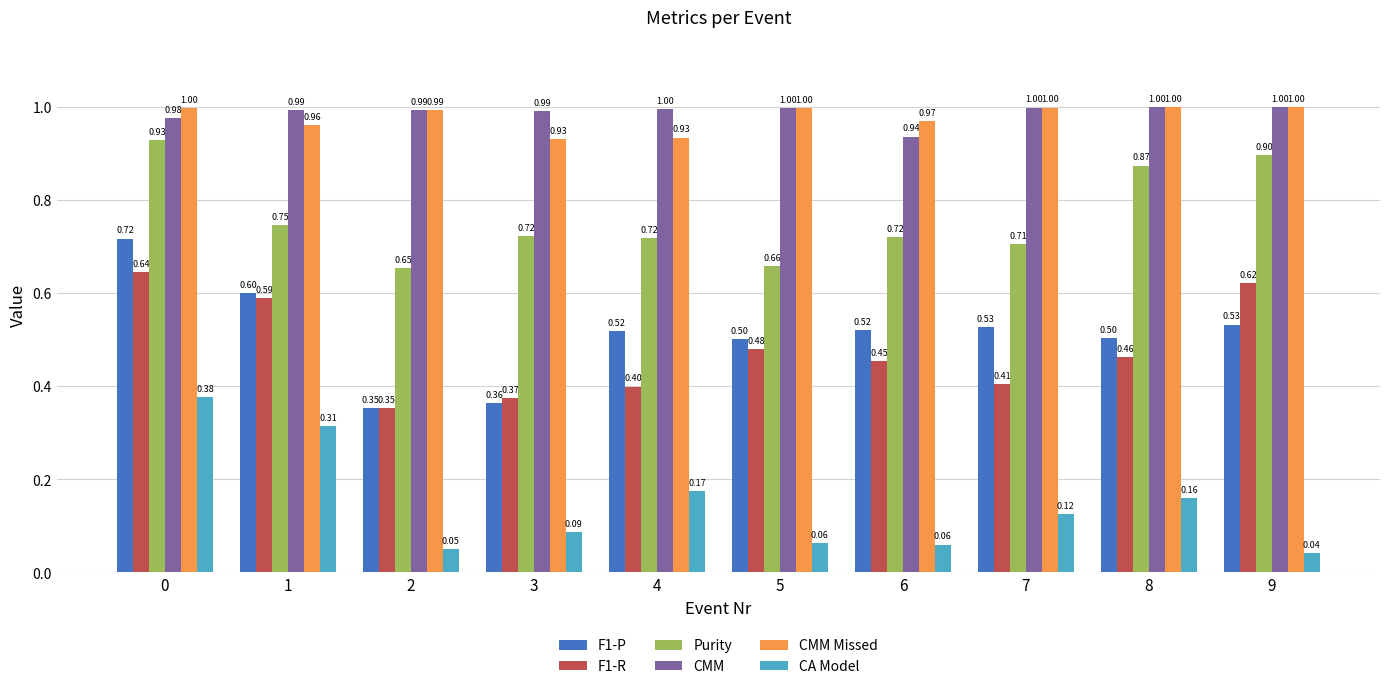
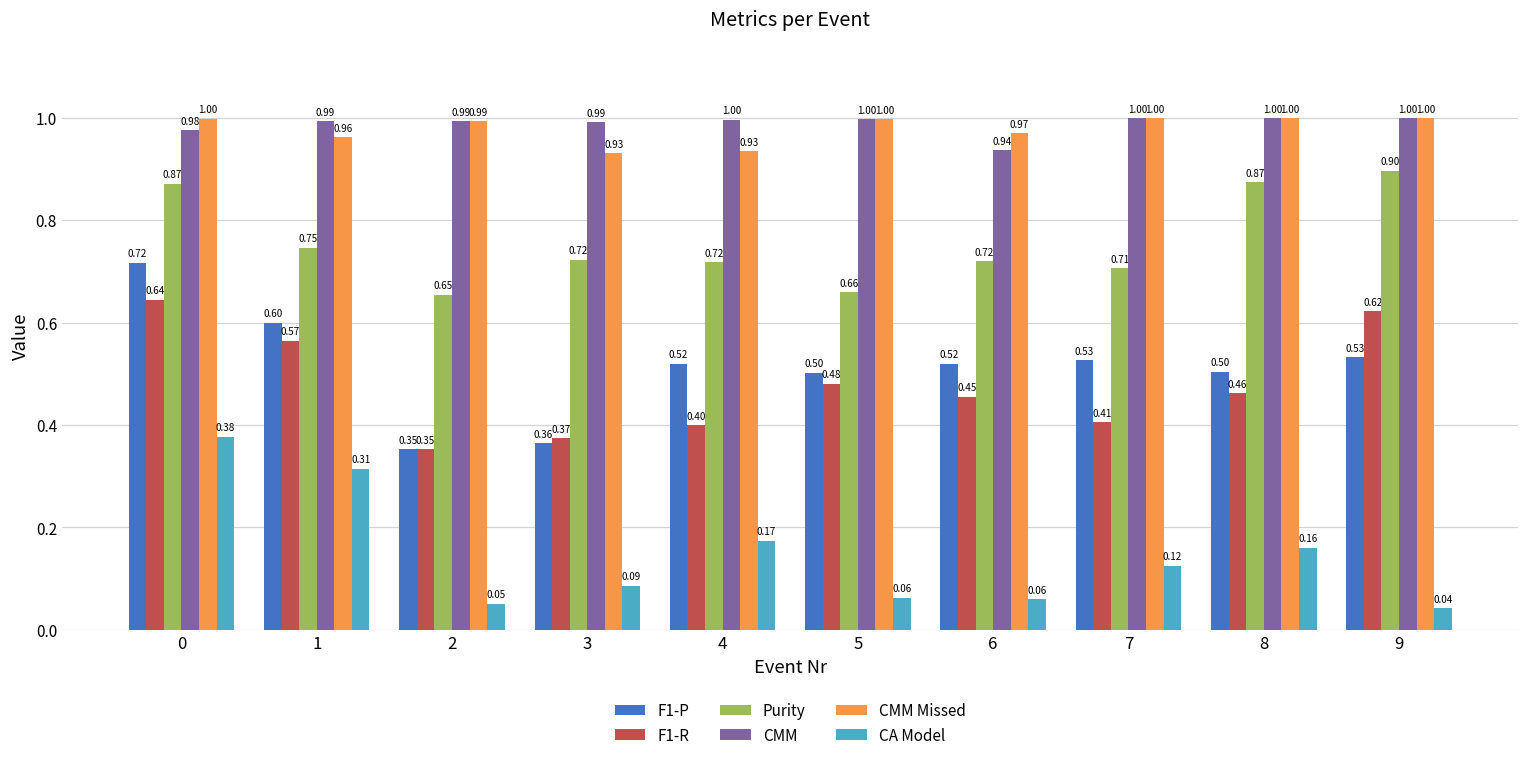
  {
    "F1-R": {
      "0": 0.64,
-     "1": 0.59,
+     "1": 0.57,
      "2": 0.35,
      "3": 0.37,
      "4": 0.40,
      "5": 0.48,
      "6": 0.45,
      "7": 0.41,
      "8": 0.46,
      "9": 0.62
    },
    "Purity": {
-     "0": 0.93,
+     "0": 0.87,
      "1": 0.75,
      "2": 0.65,
      "3": 0.72,
      "4": 0.72,
      "5": 0.66,
      "6": 0.72,
      "7": 0.71,
      "8": 0.87,
      "9": 0.90
    },
    "CMM": {
      "0": 0.98,
      "1": 0.99,
      "2": 0.99,
      "3": 0.99,
      "4": 1.00,
      "5": 1.00,
      "6": 0.94,
      "7": 1.00,
      "8": 1.00,
      "9": 1.00
    },
    "CMM Missed": {
      "0": 1.00,
      "1": 0.96,
      "2": 0.99,
      "3": 0.93,
      "4": 0.93,
      "5": 1.00,
      "6": 0.97,
      "7": 1.00,
      "8": 1.00,
      "9": 1.00
    }
  }
